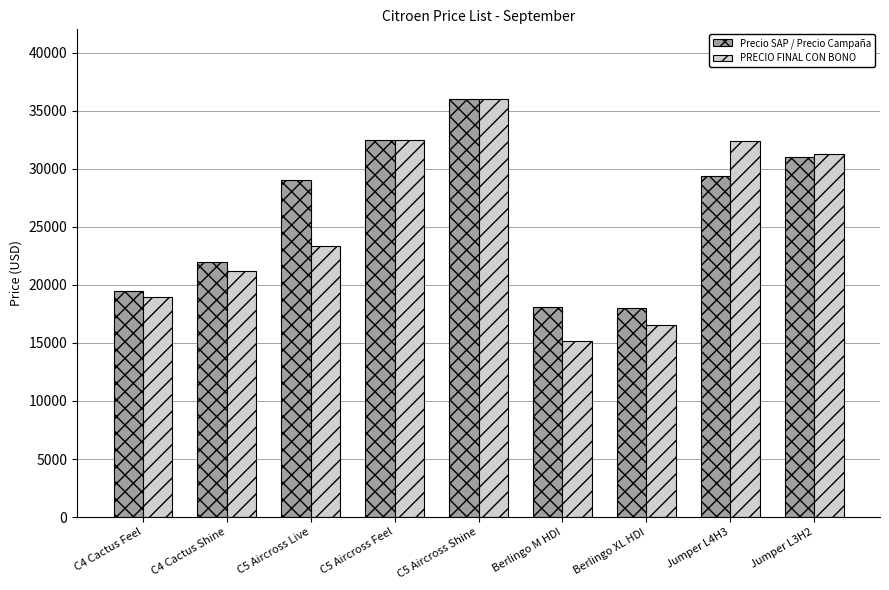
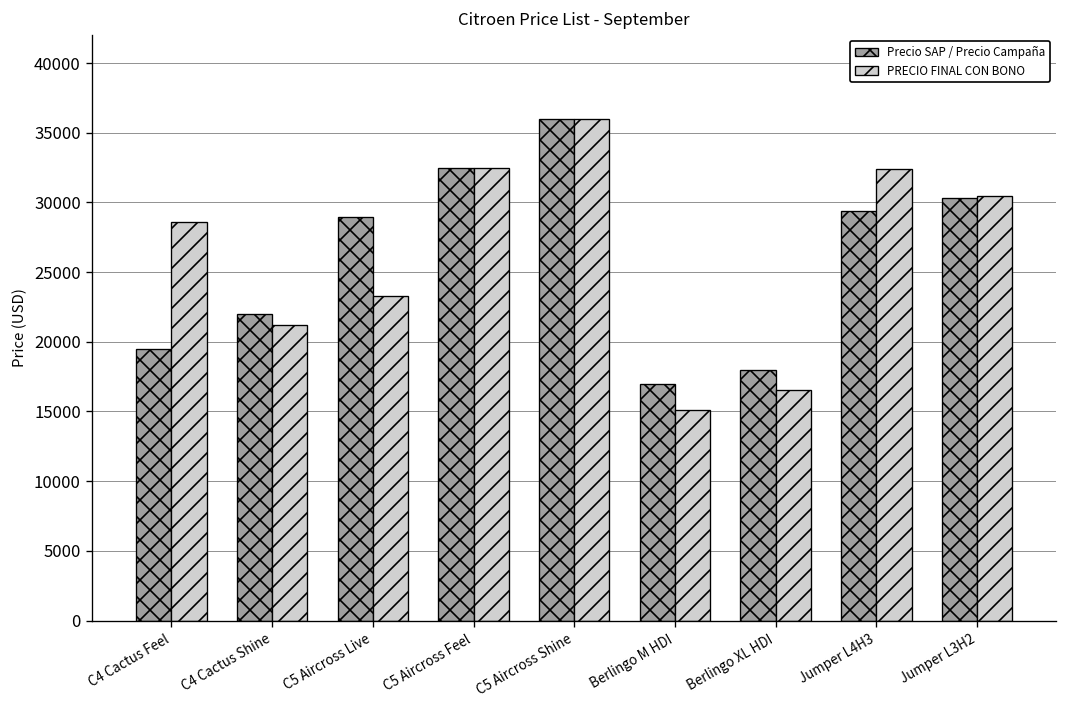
  {
    "Precio SAP / Precio Campaña": {
      "C4 Cactus Feel": 19500,
      "C4 Cactus Shine": 22000,
      "C5 Aircross Live": 29000,
      "C5 Aircross Feel": 32500,
      "C5 Aircross Shine": 36000,
-     "Berlingo M HDI": 18100,
+     "Berlingo M HDI": 17000,
      "Berlingo XL HDI": 18000,
      "Jumper L4H3": 29400,
-     "Jumper L3H2": 31000
+     "Jumper L3H2": 30300
    },
    "PRECIO FINAL CON BONO": {
-     "C4 Cactus Feel": 19000,
+     "C4 Cactus Feel": 28600,
      "C4 Cactus Shine": 21200,
      "C5 Aircross Live": 23300,
      "C5 Aircross Feel": 32500,
      "C5 Aircross Shine": 36000,
      "Berlingo M HDI": 15100,
      "Berlingo XL HDI": 16500,
      "Jumper L4H3": 32400,
-     "Jumper L3H2": 31300
+     "Jumper L3H2": 30500
    }
  }
